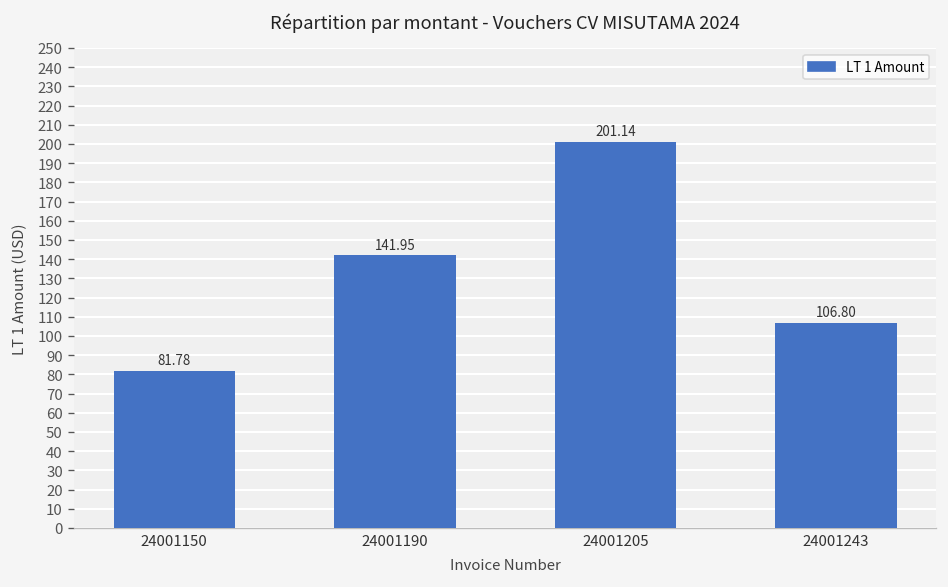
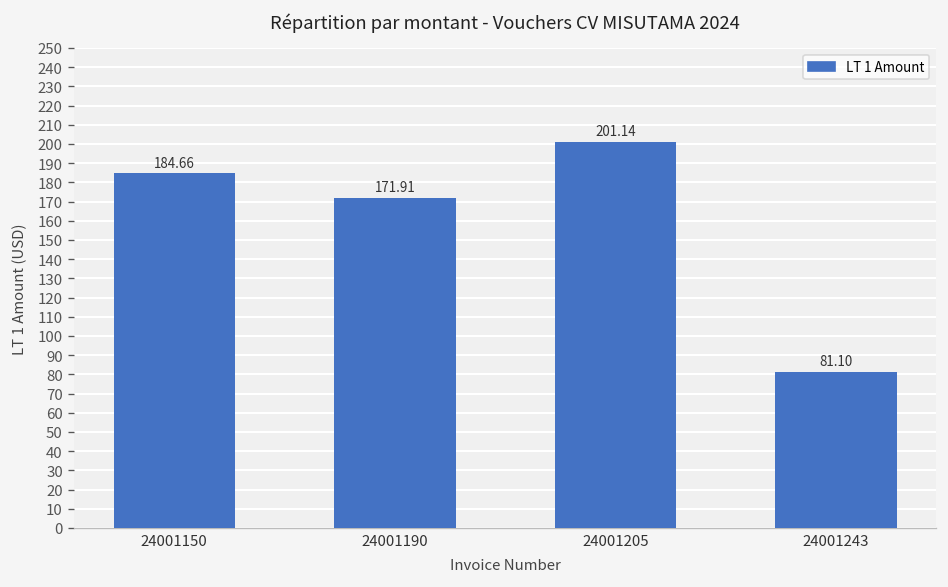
  {
-   "24001150": 81.78,
-   "24001190": 141.95,
+   "24001150": 184.66,
+   "24001190": 171.91,
    "24001205": 201.14,
-   "24001243": 106.80
+   "24001243": 81.10
  }
